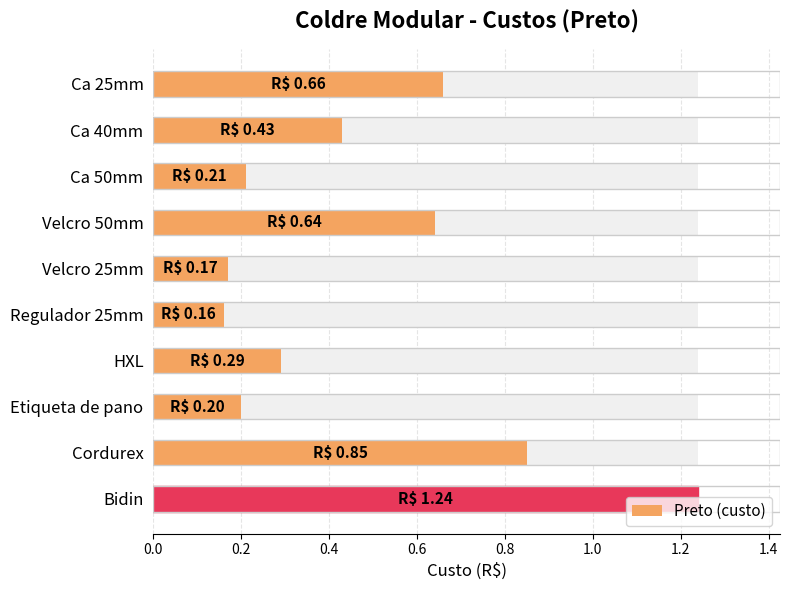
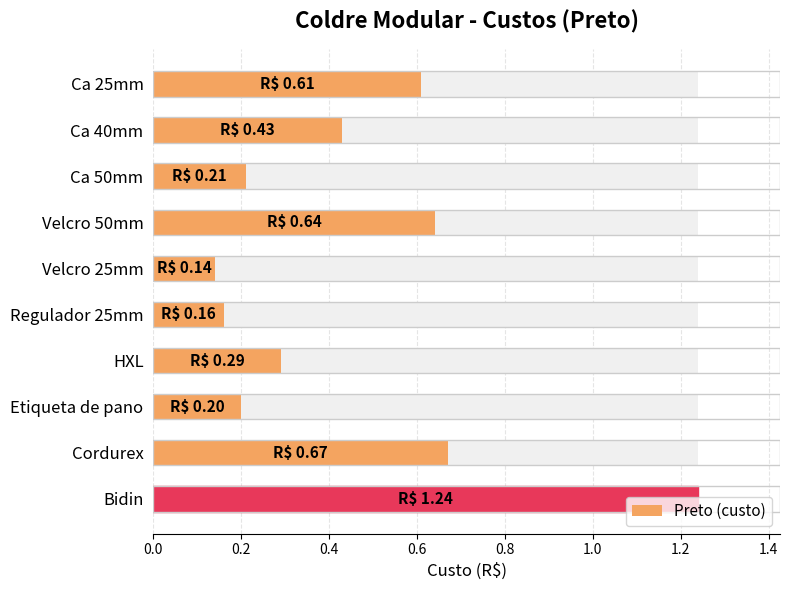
  {
    "Preto (custo)": {
-     "Ca 25mm": 0.66,
-     "Velcro 25mm": 0.17,
-     "Cordurex": 0.85
+     "Ca 25mm": 0.61,
+     "Velcro 25mm": 0.14,
+     "Cordurex": 0.67
    }
  }
